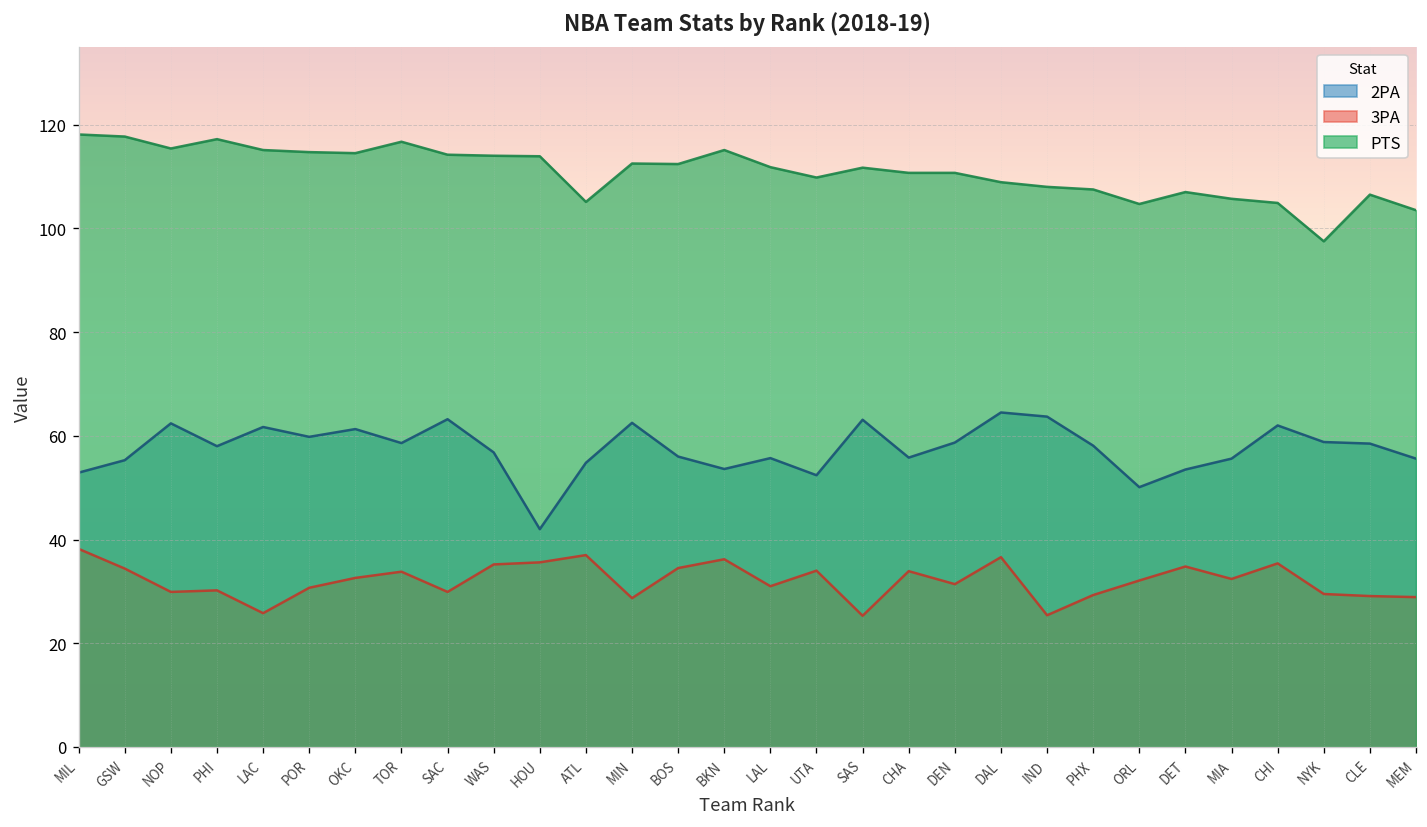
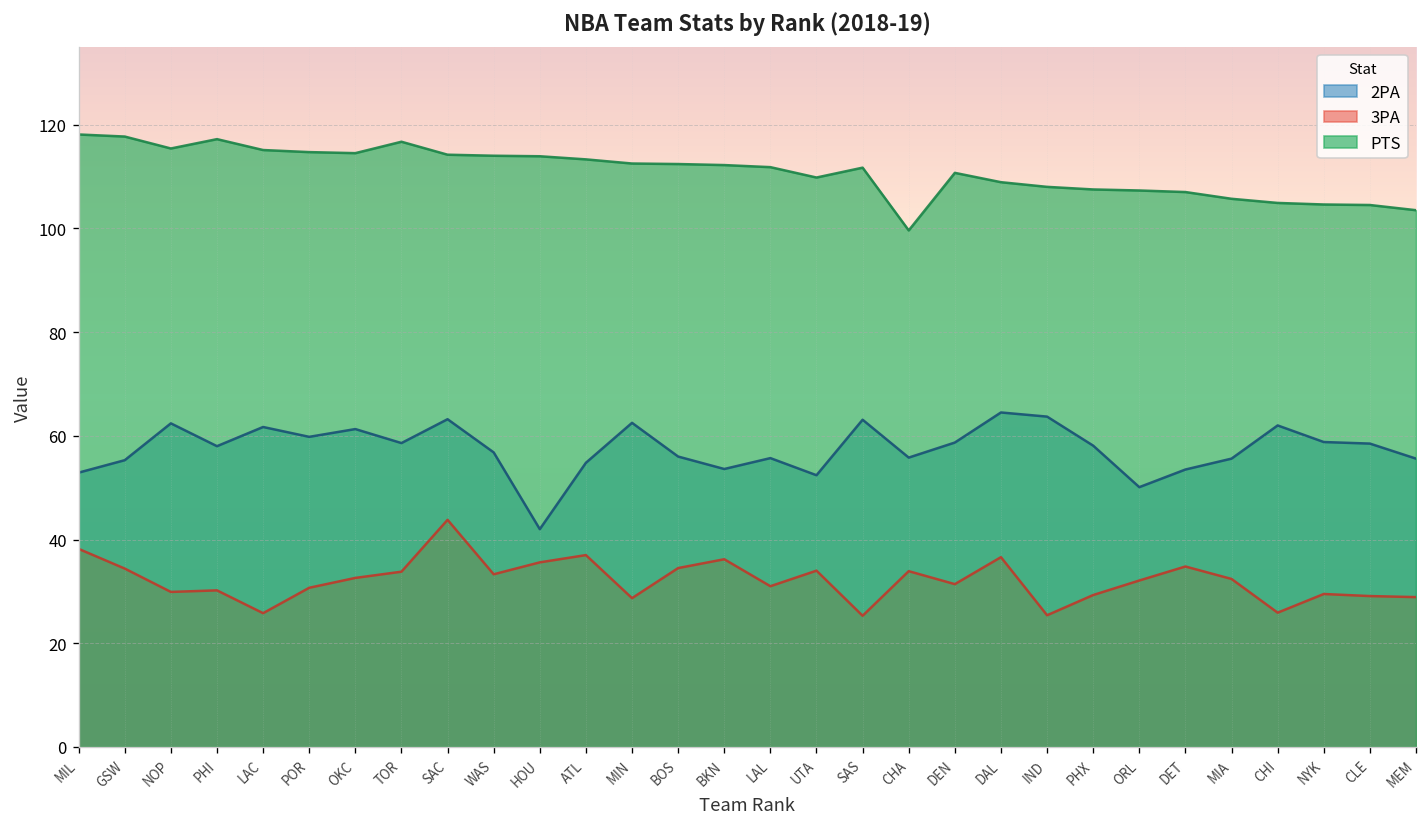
  {
    "2PA": {
      "MIL": 53,
      "GSW": 55,
      "NOP": 62,
      "PHI": 58,
      "LAC": 62,
      "POR": 60,
      "OKC": 61,
      "TOR": 59,
      "SAC": 63,
      "WAS": 57,
      "HOU": 42,
      "ATL": 55,
      "MIN": 63,
      "BOS": 56,
      "BKN": 54,
      "LAL": 56,
      "UTA": 52,
      "SAS": 63,
      "CHA": 56,
      "DEN": 59,
      "DAL": 65,
      "IND": 64,
      "PHX": 58,
      "ORL": 50,
      "DET": 54,
      "MIA": 56,
      "CHI": 62,
      "NYK": 59,
      "CLE": 59,
      "MEM": 56
    },
    "3PA": {
      "MIL": 38,
      "GSW": 34,
      "NOP": 30,
      "PHI": 30,
      "LAC": 26,
      "POR": 31,
      "OKC": 33,
      "TOR": 34,
-     "SAC": 30,
-     "WAS": 35,
+     "SAC": 44,
+     "WAS": 33,
      "HOU": 36,
      "ATL": 37,
      "MIN": 29,
      "BOS": 35,
      "BKN": 36,
      "LAL": 31,
      "UTA": 34,
      "SAS": 25,
      "CHA": 34,
      "DEN": 31,
      "DAL": 37,
      "IND": 25,
      "PHX": 29,
      "ORL": 32,
      "DET": 35,
      "MIA": 32,
-     "CHI": 35,
+     "CHI": 26,
      "NYK": 30,
      "CLE": 29,
      "MEM": 29
    },
    "PTS": {
      "MIL": 118,
      "GSW": 118,
      "NOP": 115,
      "PHI": 117,
      "LAC": 115,
      "POR": 115,
      "OKC": 115,
      "TOR": 117,
      "SAC": 114,
      "WAS": 114,
      "HOU": 114,
-     "ATL": 105,
+     "ATL": 113,
      "MIN": 113,
      "BOS": 112,
-     "BKN": 115,
+     "BKN": 112,
      "LAL": 112,
      "UTA": 110,
      "SAS": 112,
-     "CHA": 111,
+     "CHA": 100,
      "DEN": 111,
      "DAL": 109,
      "IND": 108,
      "PHX": 108,
-     "ORL": 105,
+     "ORL": 107,
      "DET": 107,
      "MIA": 106,
      "CHI": 105,
-     "NYK": 98,
-     "CLE": 107,
+     "NYK": 105,
+     "CLE": 105,
      "MEM": 104
    }
  }
